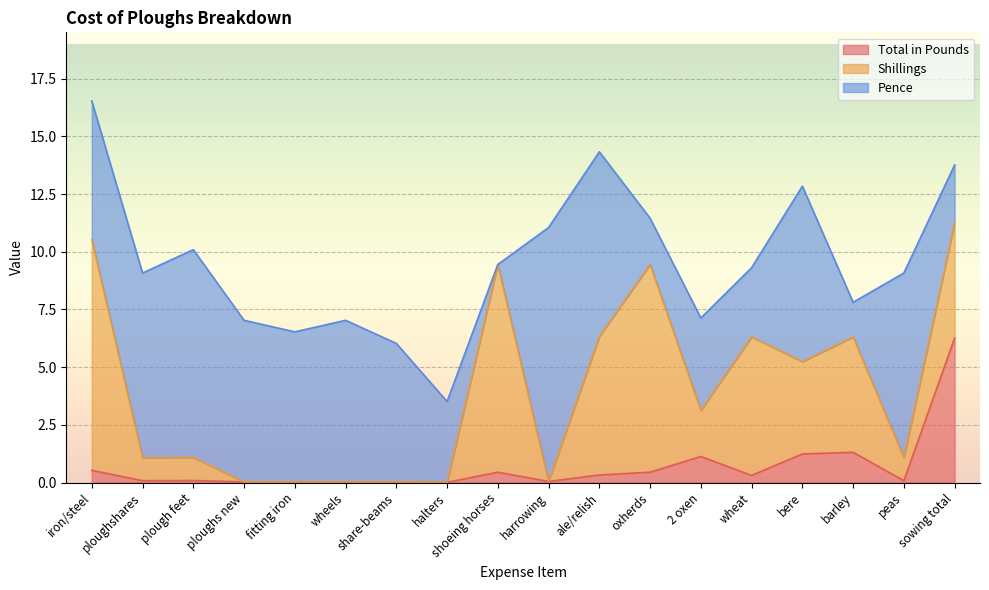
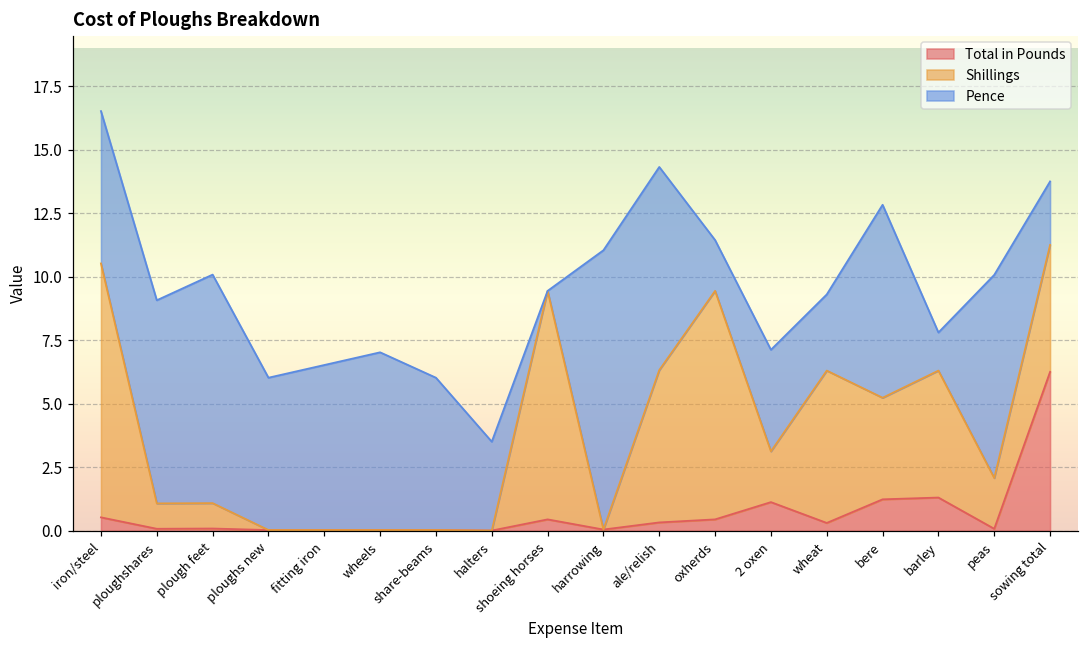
  {
    "Total in Pounds": {
      "iron/steel": 0.5,
      "ploughshares": 0,
      "plough feet": 0,
      "shoeing horses": 0.5,
      "ale/relish": 0.3,
      "oxherds": 0.5,
      "2 oxen": 1.1,
      "wheat": 0.3,
      "bere": 1.2,
      "barley": 1.3,
      "peas": 0,
      "sowing total": 6.3
    },
    "Shillings": {
      "iron/steel": 10,
      "ploughshares": 1,
      "plough feet": 1,
      "ale/relish": 6,
      "oxherds": 9,
      "2 oxen": 2,
      "wheat": 6,
      "bere": 4,
      "barley": 5,
-     "peas": 1,
+     "peas": 2,
      "sowing total": 5
    },
    "Pence": {
      "iron/steel": 6,
      "ploughshares": 8,
      "plough feet": 9,
-     "ploughs new": 7,
+     "ploughs new": 6,
      "fitting iron": 6.5,
      "wheels": 7,
      "share-beams": 6,
      "halters": 3.5,
      "harrowing": 11,
      "ale/relish": 8,
      "oxherds": 2,
      "2 oxen": 4,
      "wheat": 3,
      "bere": 7.6,
      "barley": 1.5,
      "peas": 8,
      "sowing total": 2.5
    }
  }
